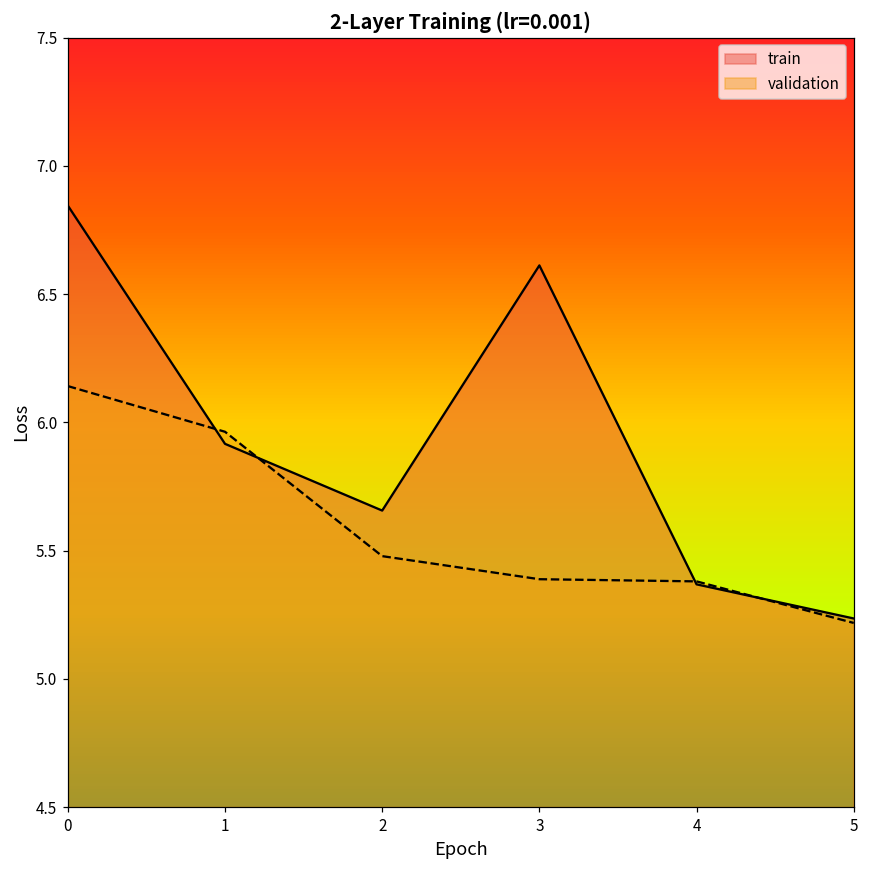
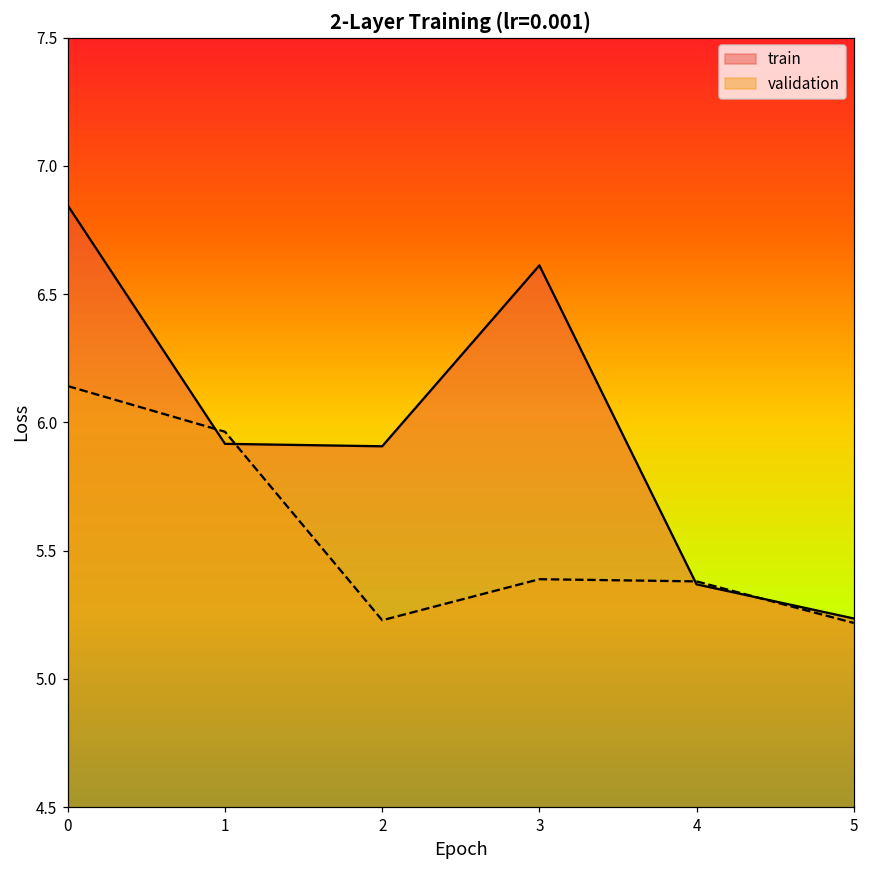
  {
    "train": {
      "0": 6.85,
      "1": 5.92,
-     "2": 5.66,
+     "2": 5.91,
      "3": 6.61,
      "4": 5.37,
      "5": 5.24
    },
    "validation": {
      "0": 6.14,
      "1": 5.96,
-     "2": 5.48,
+     "2": 5.23,
      "3": 5.39,
      "4": 5.38,
      "5": 5.22
    }
  }
